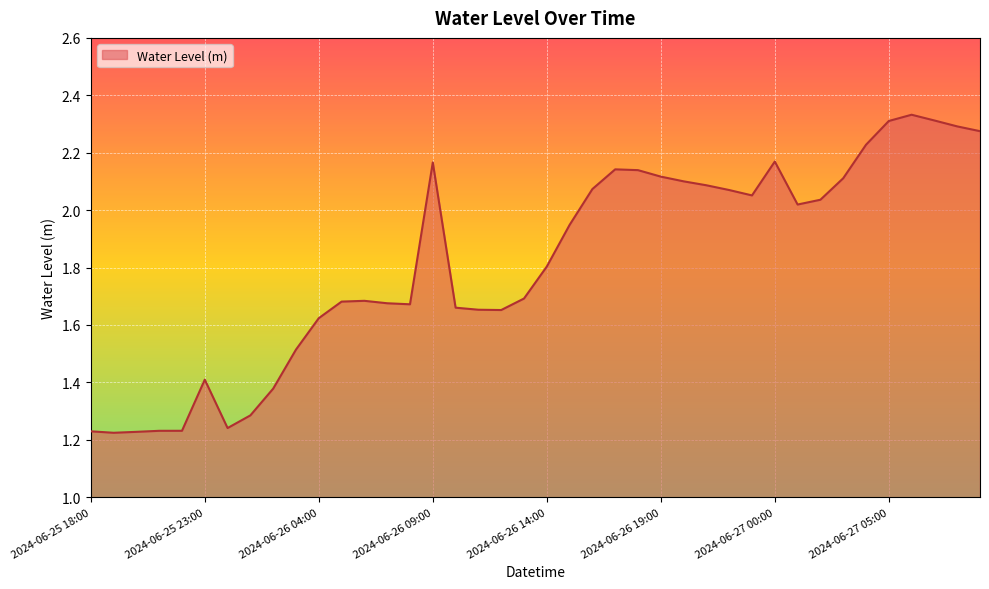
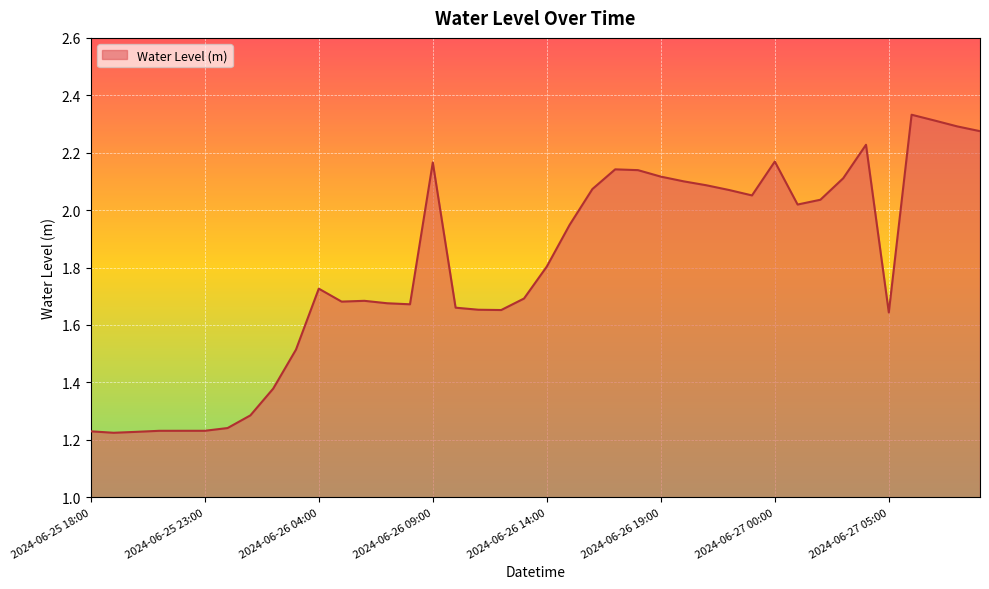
  {
    "2024-06-25 18:00": 1.23,
-   "2024-06-25 23:00": 1.41,
-   "2024-06-26 04:00": 1.62,
+   "2024-06-25 23:00": 1.23,
+   "2024-06-26 04:00": 1.73,
    "2024-06-26 09:00": 2.17,
    "2024-06-26 14:00": 1.80,
    "2024-06-26 19:00": 2.12,
    "2024-06-27 00:00": 2.17,
-   "2024-06-27 05:00": 2.31
+   "2024-06-27 05:00": 1.64
  }
